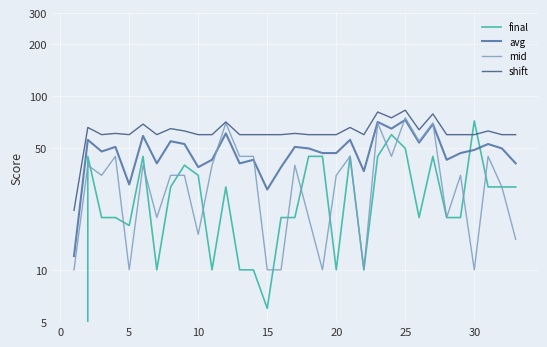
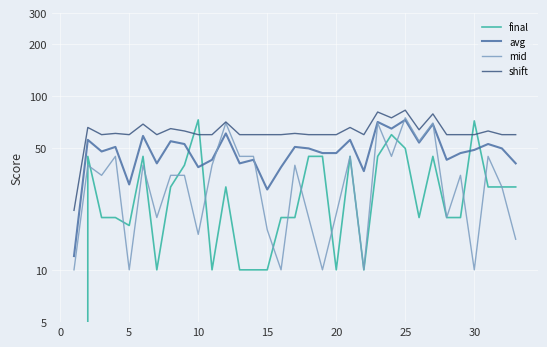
  {
    "final": {
      "5": 18,
-     "10": 35,
-     "15": 6,
+     "10": 73,
+     "15": 10,
      "20": 10,
      "25": 50,
      "30": 72
    },
    "mid": {
      "5": 10,
      "10": 16,
-     "15": 10,
-     "20": 35,
+     "15": 17,
+     "20": 21,
      "30": 10
    }
  }
